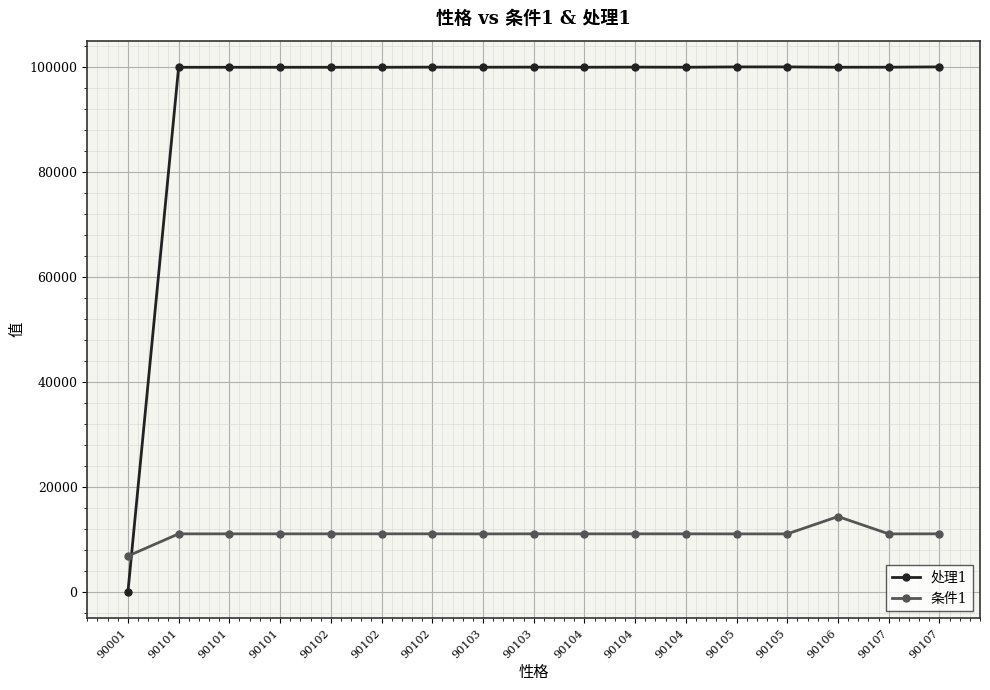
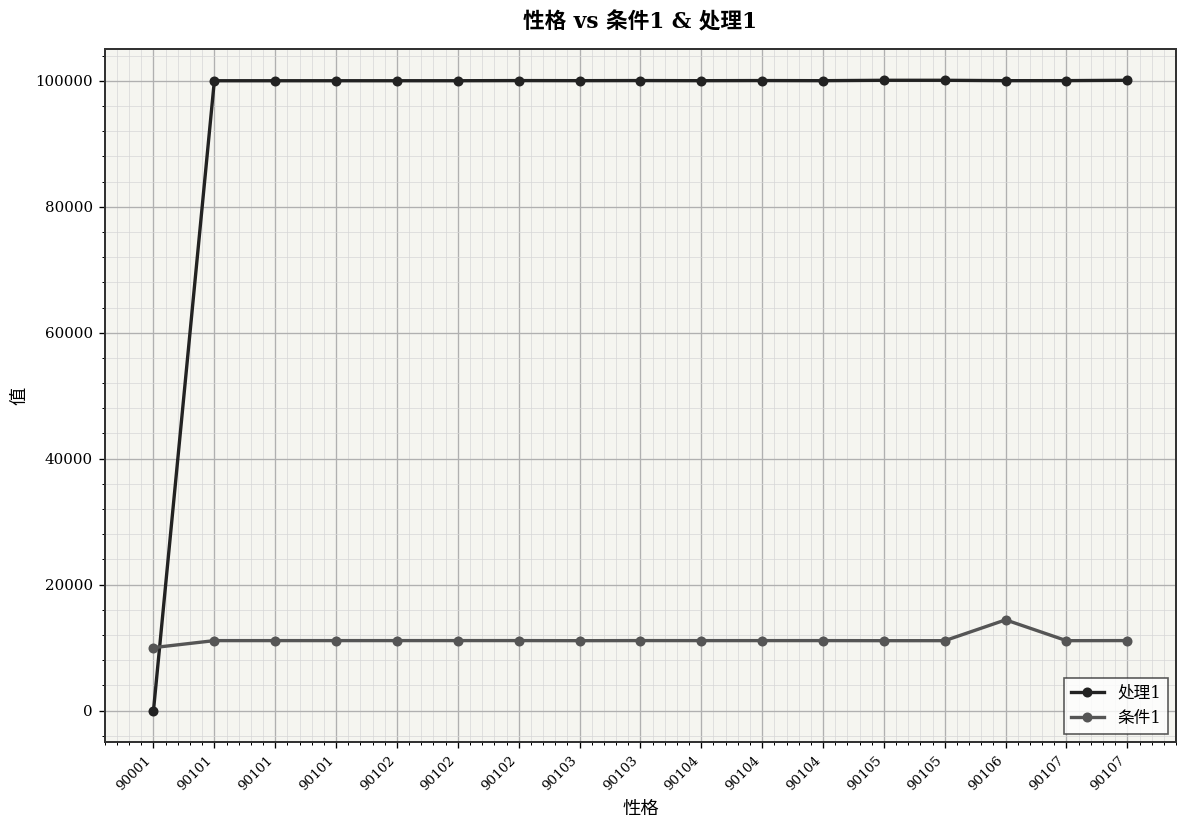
  {
    "处理1": {
      "90001": 0,
      "90106": 100000
    },
    "条件1": {
-     "90001": 7000,
+     "90001": 10000,
      "90106": 14000
    }
  }
